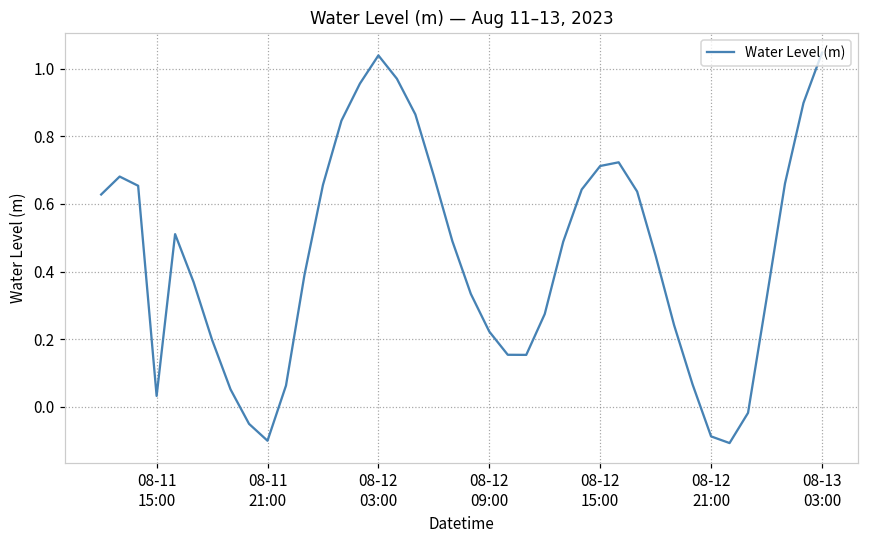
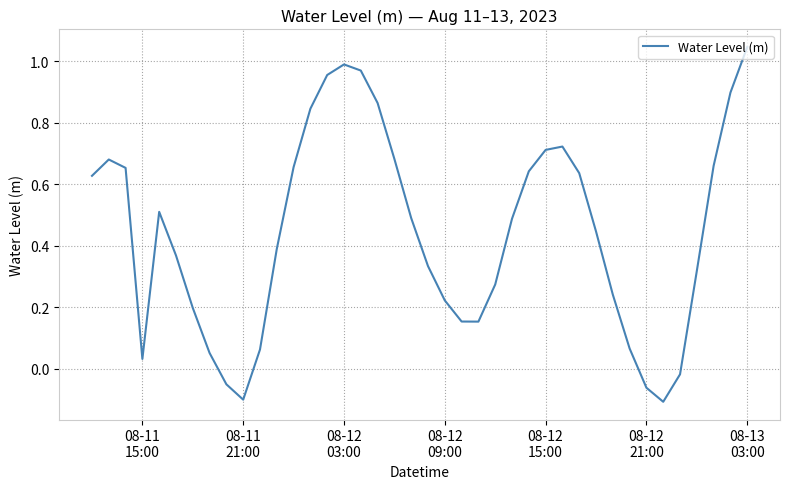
  {
    "08-11 15:00": 0.03,
    "08-11 21:00": -0.10,
-   "08-12 03:00": 1.04,
+   "08-12 03:00": 0.99,
    "08-12 09:00": 0.22,
    "08-12 15:00": 0.71,
-   "08-12 21:00": -0.09
+   "08-12 21:00": -0.06
  }
